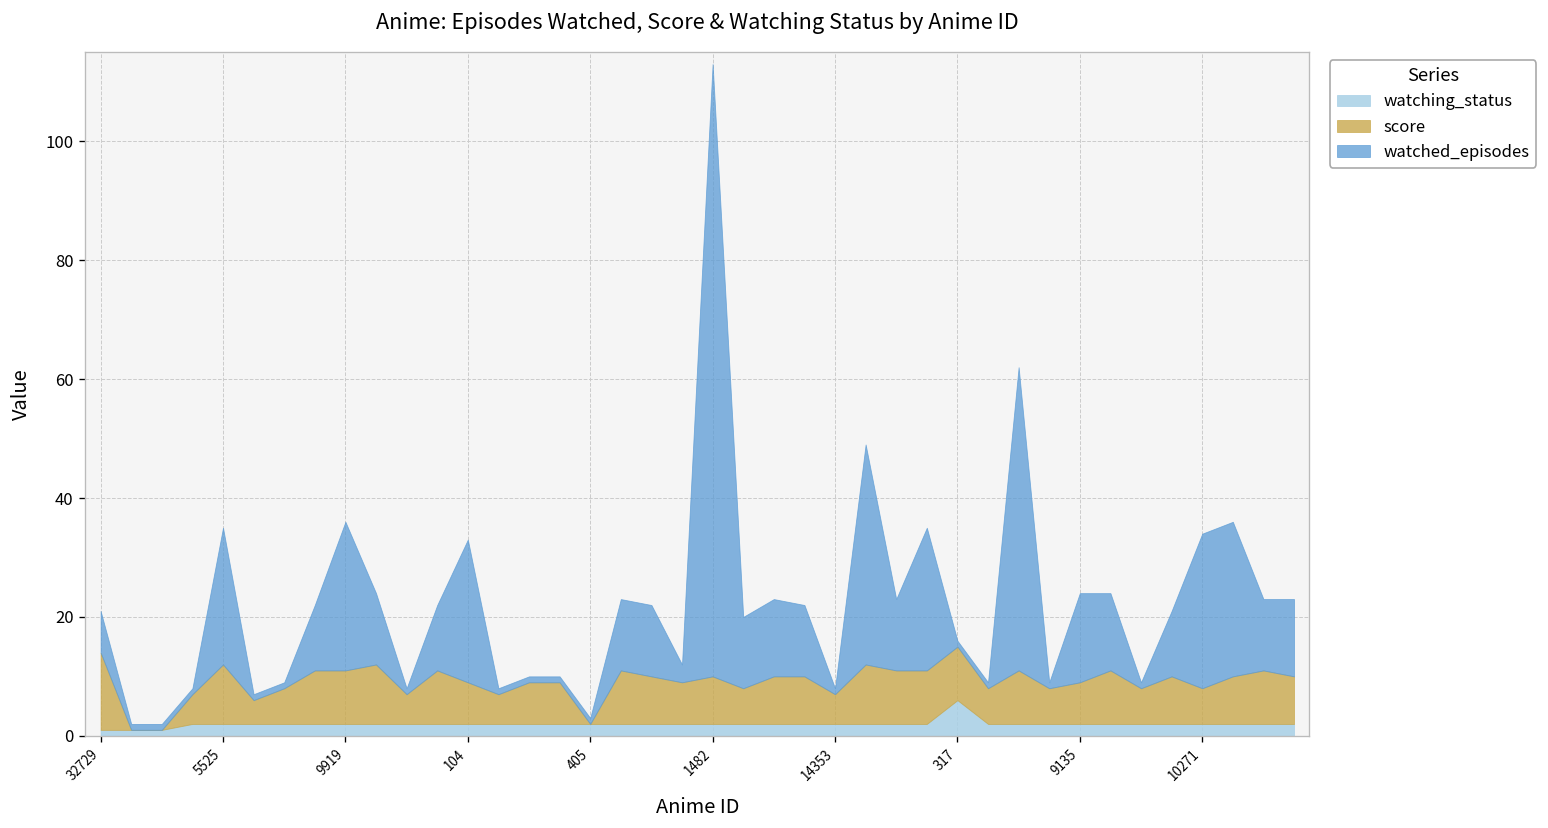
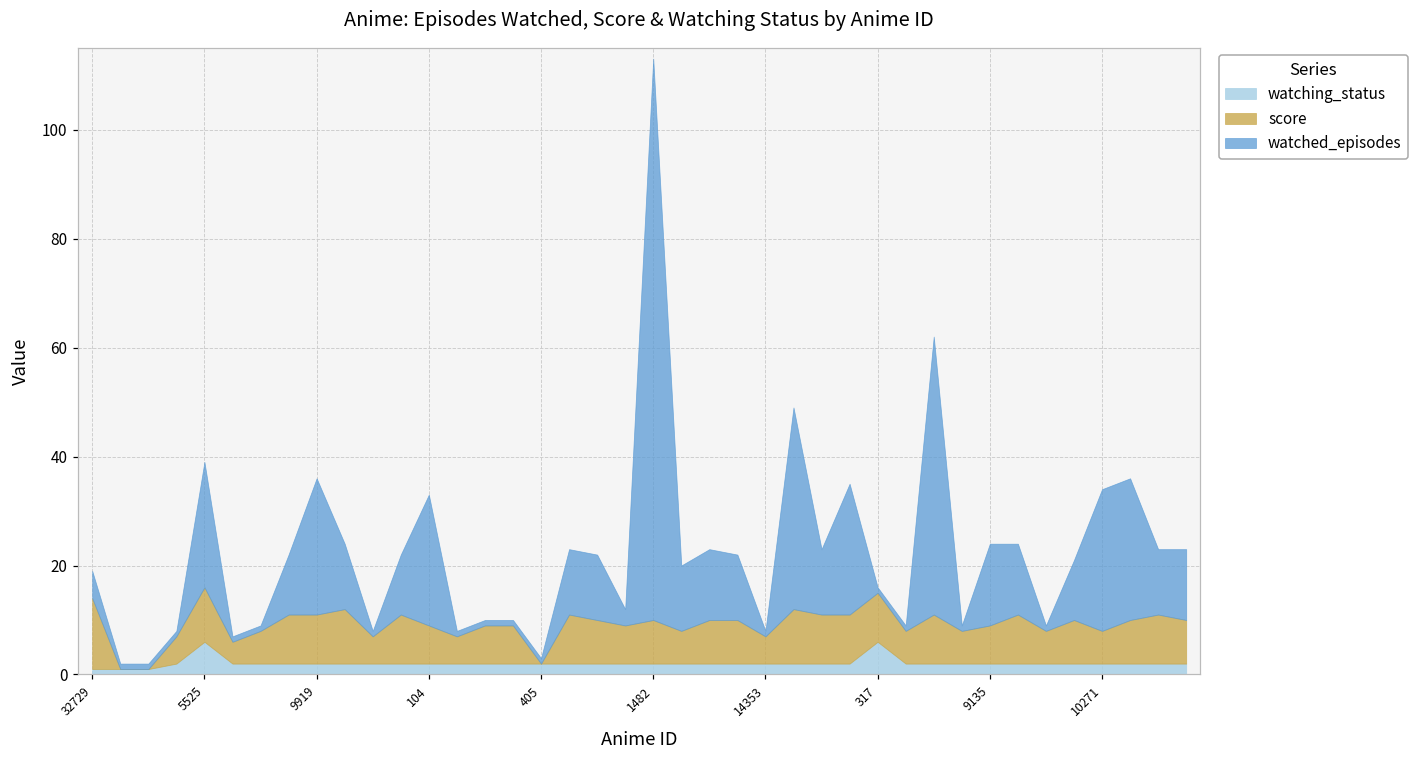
  {
    "watching_status": {
      "32729": 1,
-     "5525": 2,
+     "5525": 6,
      "9919": 2,
      "104": 2,
      "1482": 2,
      "14353": 2,
      "317": 6,
      "9135": 2,
      "10271": 2
    },
    "score": {
      "32729": 13,
      "5525": 10,
      "9919": 9,
      "104": 7,
      "1482": 8,
      "14353": 5,
      "317": 9,
      "9135": 7,
      "10271": 6
    },
    "watched_episodes": {
-     "32729": 7,
+     "32729": 5,
      "5525": 23,
      "9919": 25,
      "104": 24,
      "405": 1,
      "1482": 103,
      "14353": 1,
      "317": 1,
      "9135": 15,
      "10271": 26
    }
  }
